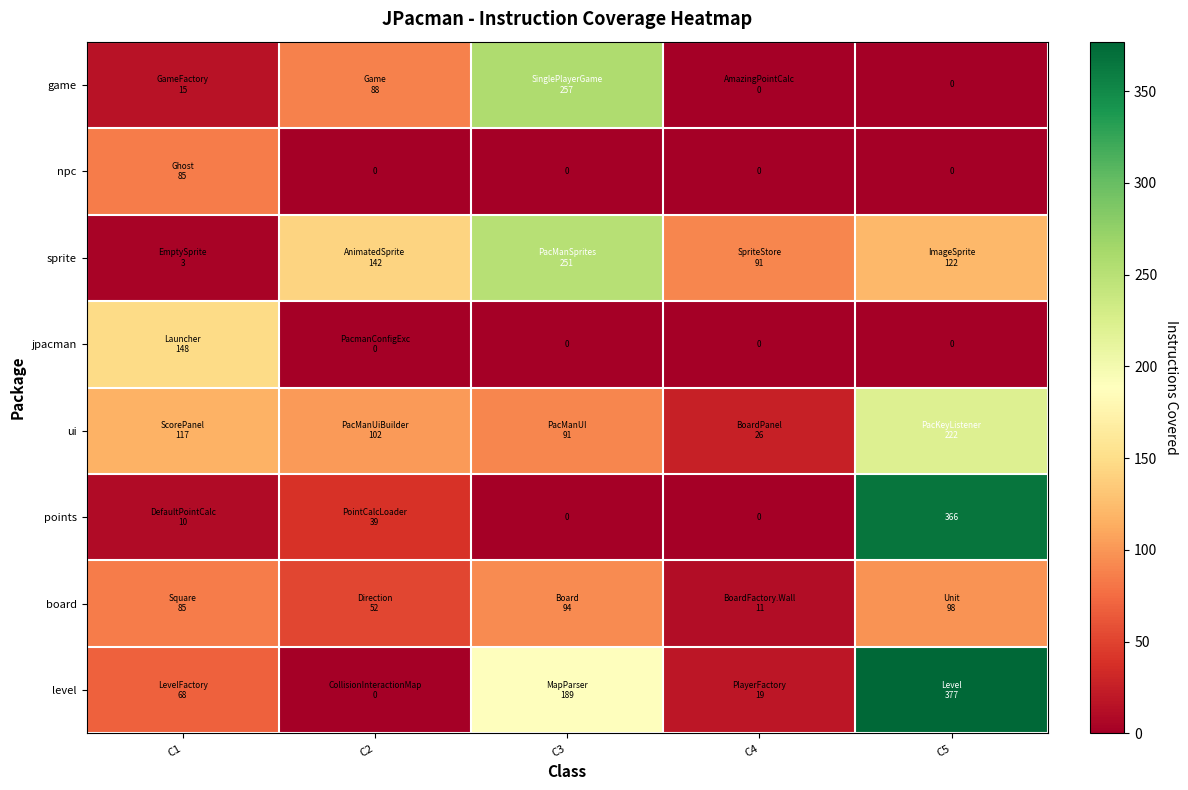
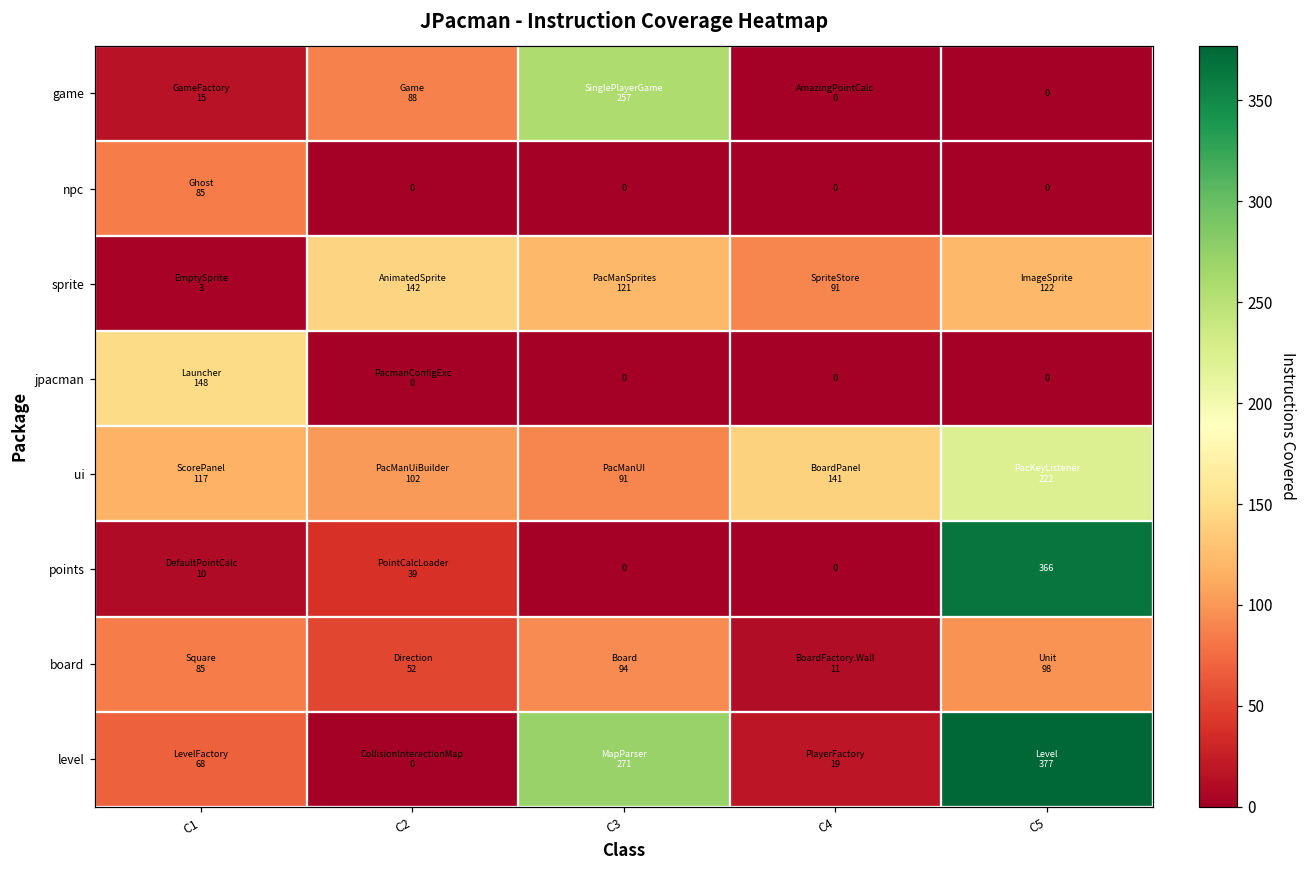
  {
    "game": {
      "C1": 15,
      "C2": 88,
      "C3": 257,
      "C4": 0,
      "C5": 0
    },
    "npc": {
      "C1": 85,
      "C2": 0,
      "C3": 0,
      "C4": 0,
      "C5": 0
    },
    "sprite": {
      "C1": 3,
      "C2": 142,
-     "C3": 251,
+     "C3": 121,
      "C4": 91,
      "C5": 122
    },
    "jpacman": {
      "C1": 148,
      "C2": 0,
      "C3": 0,
      "C4": 0,
      "C5": 0
    },
    "ui": {
      "C1": 117,
      "C2": 102,
      "C3": 91,
-     "C4": 26,
+     "C4": 141,
      "C5": 222
    },
    "points": {
      "C1": 10,
      "C2": 39,
      "C3": 0,
      "C4": 0,
      "C5": 366
    },
    "board": {
      "C1": 85,
      "C2": 52,
      "C3": 94,
      "C4": 11,
      "C5": 98
    },
    "level": {
      "C1": 68,
      "C2": 0,
-     "C3": 189,
+     "C3": 271,
      "C4": 19,
      "C5": 377
    }
  }
